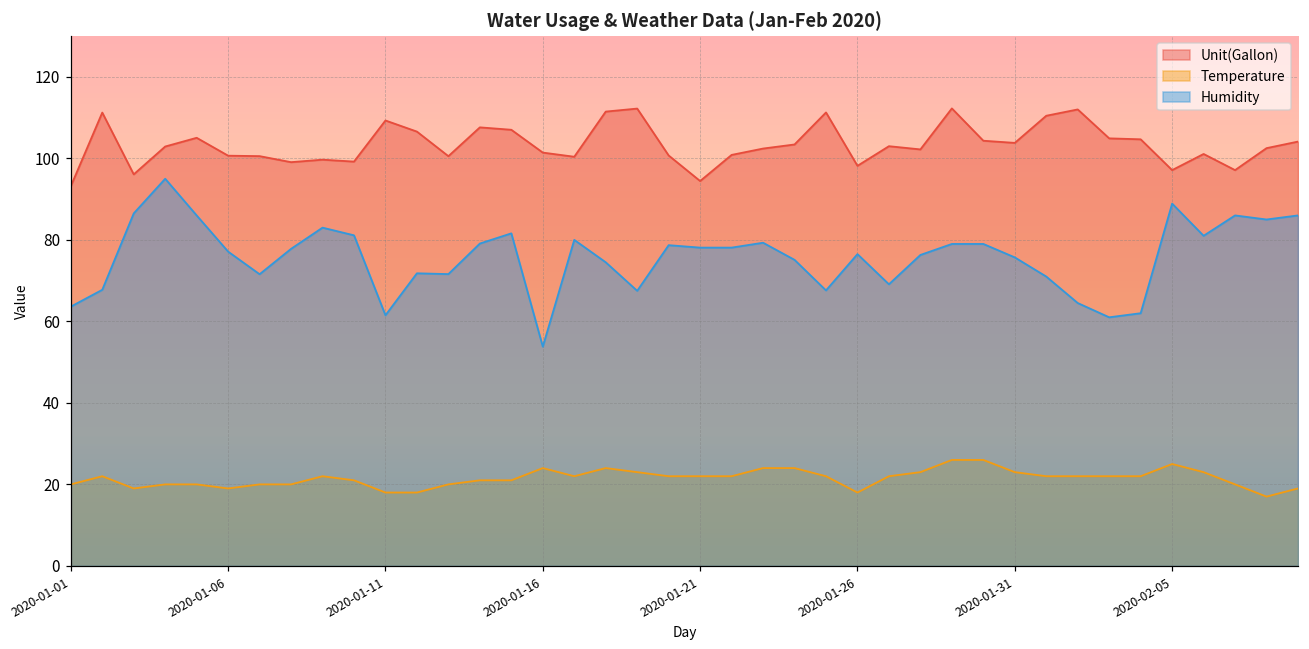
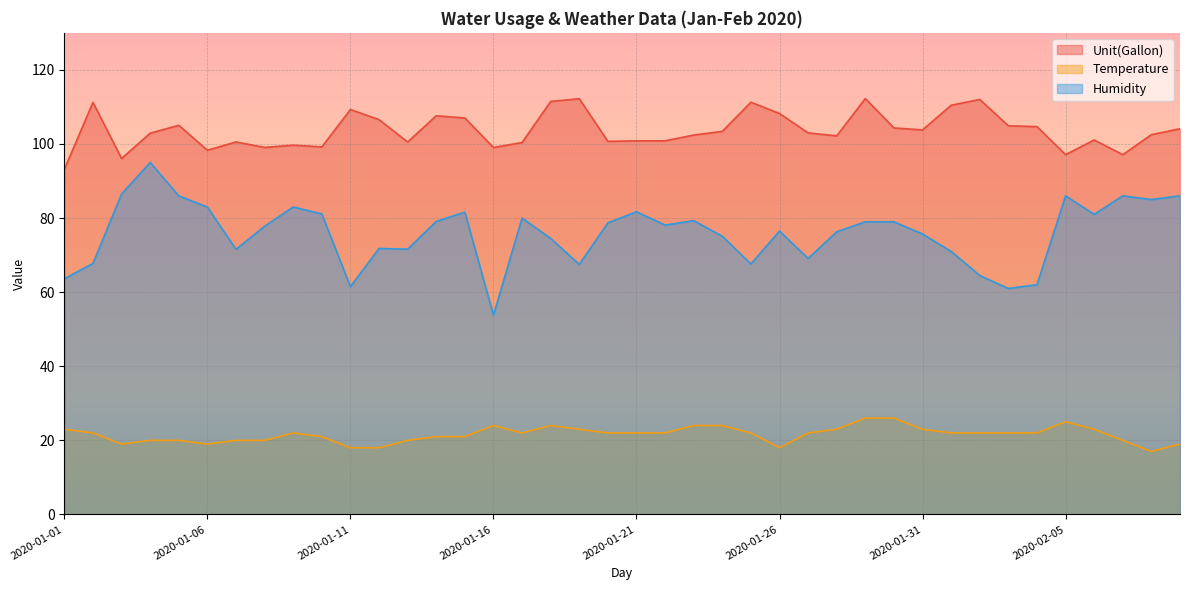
  {
    "Unit(Gallon)": {
      "2020-01-01": 93,
-     "2020-01-06": 101,
+     "2020-01-06": 98,
      "2020-01-11": 109,
-     "2020-01-16": 101,
-     "2020-01-21": 94,
-     "2020-01-26": 98,
+     "2020-01-16": 99,
+     "2020-01-21": 101,
+     "2020-01-26": 108,
      "2020-01-31": 104,
      "2020-02-05": 97
    },
    "Temperature": {
-     "2020-01-01": 20,
+     "2020-01-01": 23,
      "2020-01-06": 19,
      "2020-01-11": 18,
      "2020-01-16": 24,
      "2020-01-21": 22,
      "2020-01-26": 18,
      "2020-01-31": 23,
      "2020-02-05": 25
    },
    "Humidity": {
      "2020-01-01": 64,
-     "2020-01-06": 77,
+     "2020-01-06": 83,
      "2020-01-11": 62,
      "2020-01-16": 54,
-     "2020-01-21": 78,
+     "2020-01-21": 82,
      "2020-01-26": 77,
      "2020-01-31": 76,
-     "2020-02-05": 89
+     "2020-02-05": 86
    }
  }
